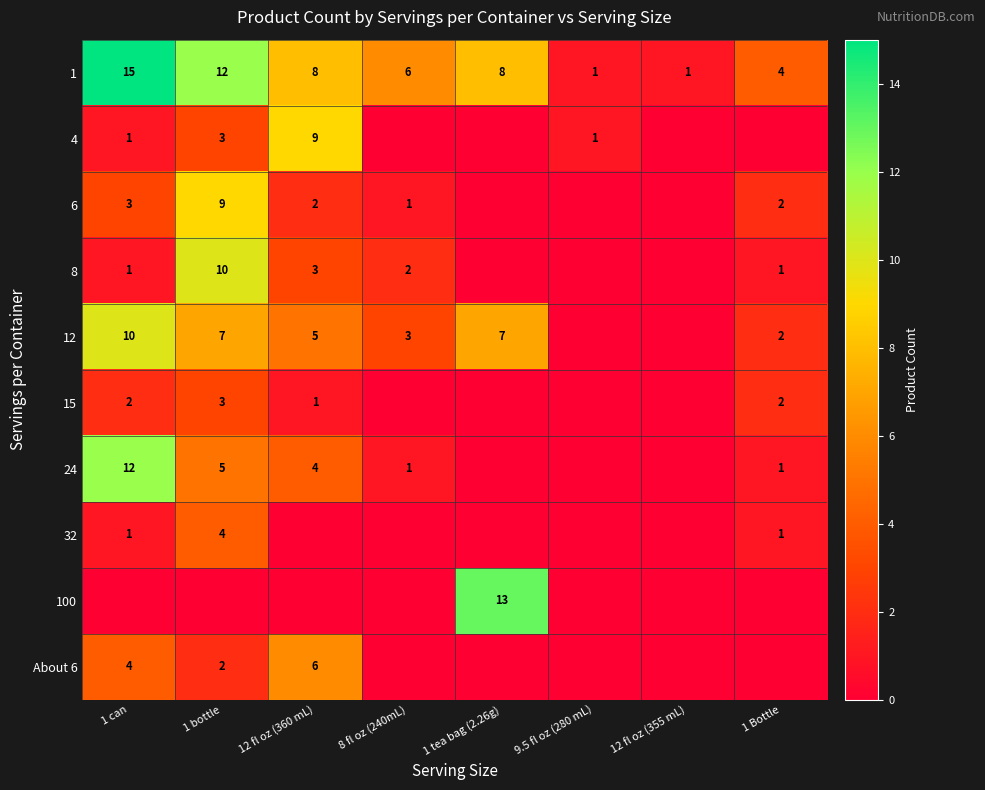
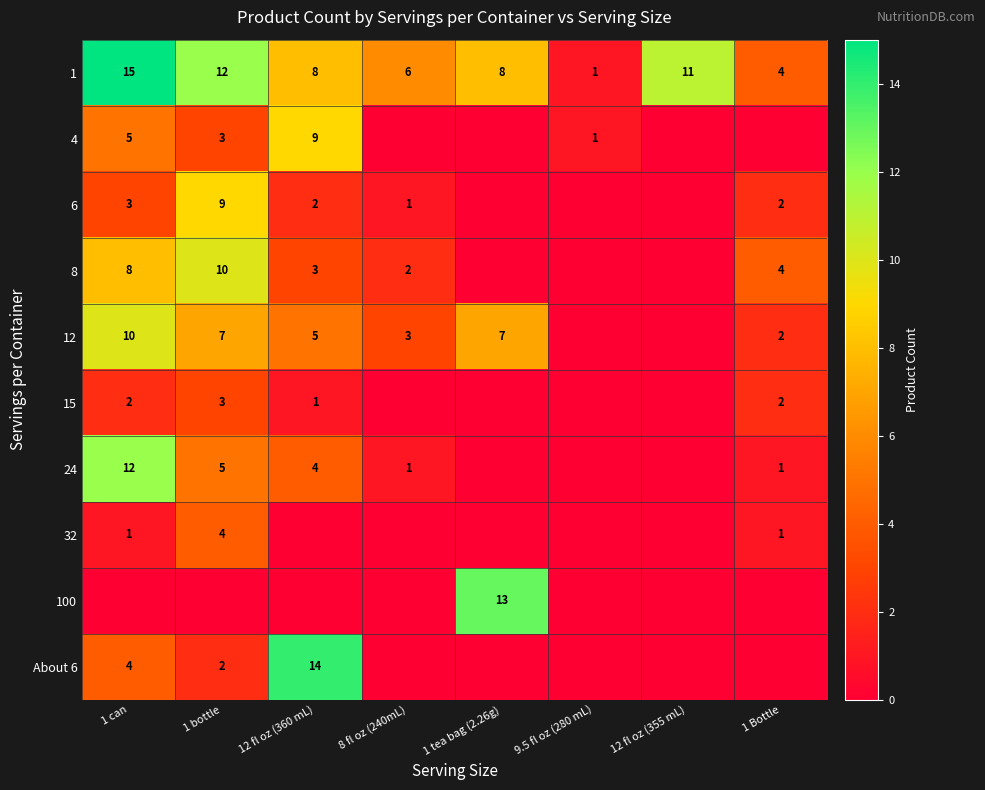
  {
    "1": {
      "1 can": 15,
      "1 bottle": 12,
      "12 fl oz (360 mL)": 8,
      "8 fl oz (240mL)": 6,
      "1 tea bag (2.26g)": 8,
      "9.5 fl oz (280 mL)": 1,
-     "12 fl oz (355 mL)": 1,
+     "12 fl oz (355 mL)": 11,
      "1 Bottle": 4
    },
    "4": {
-     "1 can": 1,
+     "1 can": 5,
      "1 bottle": 3,
      "12 fl oz (360 mL)": 9,
      "9.5 fl oz (280 mL)": 1
    },
    "6": {
      "1 can": 3,
      "1 bottle": 9,
      "12 fl oz (360 mL)": 2,
      "8 fl oz (240mL)": 1,
      "1 Bottle": 2
    },
    "8": {
-     "1 can": 1,
+     "1 can": 8,
      "1 bottle": 10,
      "12 fl oz (360 mL)": 3,
      "8 fl oz (240mL)": 2,
-     "1 Bottle": 1
+     "1 Bottle": 4
    },
    "12": {
      "1 can": 10,
      "1 bottle": 7,
      "12 fl oz (360 mL)": 5,
      "8 fl oz (240mL)": 3,
      "1 tea bag (2.26g)": 7,
      "1 Bottle": 2
    },
    "15": {
      "1 can": 2,
      "1 bottle": 3,
      "12 fl oz (360 mL)": 1,
      "1 Bottle": 2
    },
    "24": {
      "1 can": 12,
      "1 bottle": 5,
      "12 fl oz (360 mL)": 4,
      "8 fl oz (240mL)": 1,
      "1 Bottle": 1
    },
    "32": {
      "1 can": 1,
      "1 bottle": 4,
      "1 Bottle": 1
    },
    "100": {
      "1 tea bag (2.26g)": 13
    },
    "About 6": {
      "1 can": 4,
      "1 bottle": 2,
-     "12 fl oz (360 mL)": 6
+     "12 fl oz (360 mL)": 14
    }
  }
